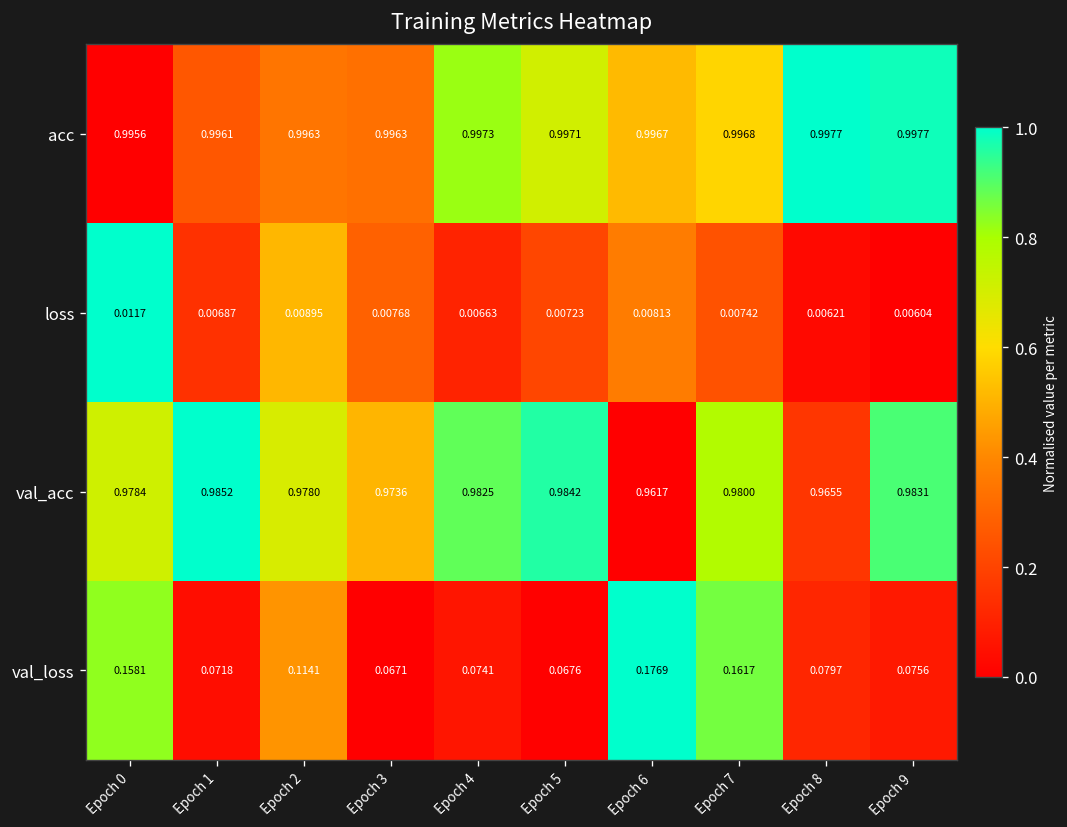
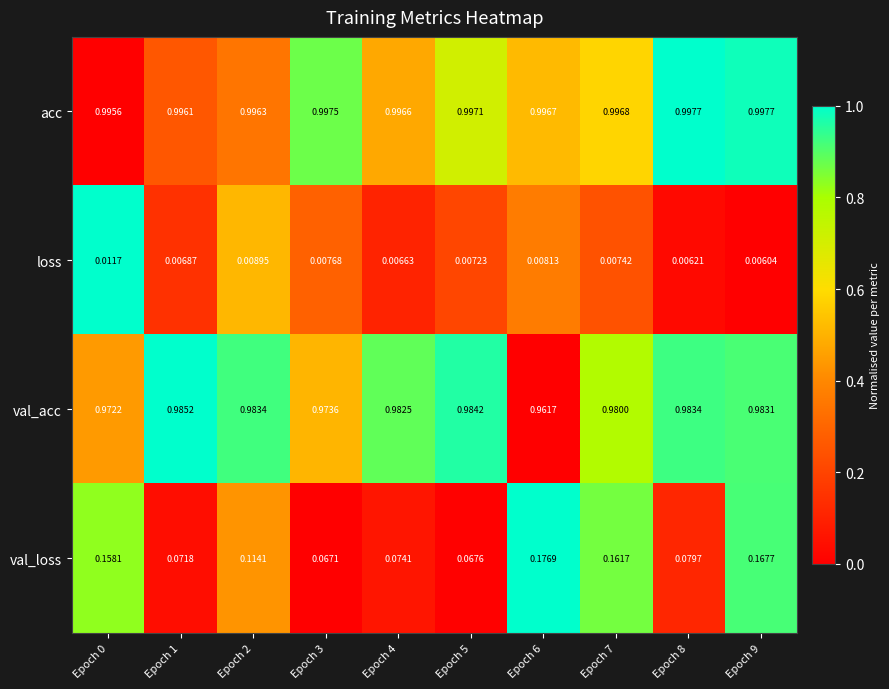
  {
    "acc": {
      "Epoch 0": 0.9956,
      "Epoch 1": 0.9961,
      "Epoch 2": 0.9963,
-     "Epoch 3": 0.9963,
-     "Epoch 4": 0.9973,
+     "Epoch 3": 0.9975,
+     "Epoch 4": 0.9966,
      "Epoch 5": 0.9971,
      "Epoch 6": 0.9967,
      "Epoch 7": 0.9968,
      "Epoch 8": 0.9977,
      "Epoch 9": 0.9977
    },
    "loss": {
      "Epoch 0": 0.0117,
      "Epoch 1": 0.00687,
      "Epoch 2": 0.00895,
      "Epoch 3": 0.00768,
      "Epoch 4": 0.00663,
      "Epoch 5": 0.00723,
      "Epoch 6": 0.00813,
      "Epoch 7": 0.00742,
      "Epoch 8": 0.00621,
      "Epoch 9": 0.00604
    },
    "val_acc": {
-     "Epoch 0": 0.9784,
+     "Epoch 0": 0.9722,
      "Epoch 1": 0.9852,
-     "Epoch 2": 0.9780,
+     "Epoch 2": 0.9834,
      "Epoch 3": 0.9736,
      "Epoch 4": 0.9825,
      "Epoch 5": 0.9842,
      "Epoch 6": 0.9617,
      "Epoch 7": 0.9800,
-     "Epoch 8": 0.9655,
+     "Epoch 8": 0.9834,
      "Epoch 9": 0.9831
    },
    "val_loss": {
      "Epoch 0": 0.1581,
      "Epoch 1": 0.0718,
      "Epoch 2": 0.1141,
      "Epoch 3": 0.0671,
      "Epoch 4": 0.0741,
      "Epoch 5": 0.0676,
      "Epoch 6": 0.1769,
      "Epoch 7": 0.1617,
      "Epoch 8": 0.0797,
-     "Epoch 9": 0.0756
+     "Epoch 9": 0.1677
    }
  }
